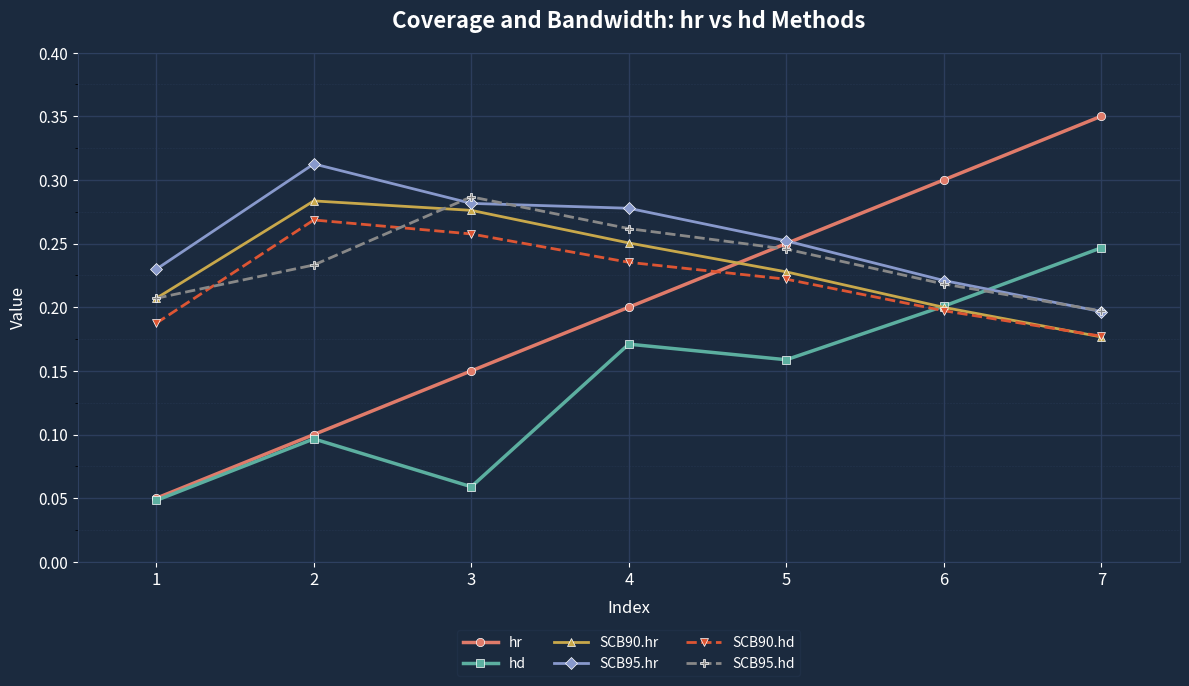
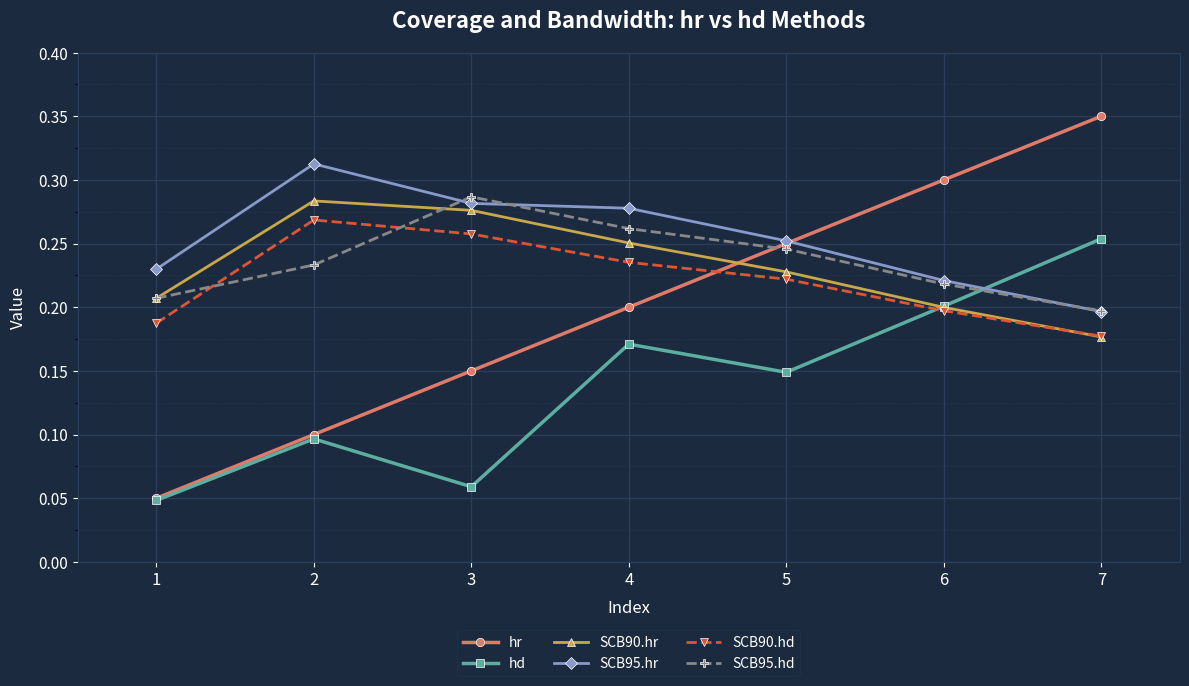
  {
    "hd": {
      "2": 0.097,
      "3": 0.059,
      "4": 0.171,
-     "5": 0.159,
-     "7": 0.247
+     "5": 0.149,
+     "7": 0.254
    },
    "SCB95.hr": {
      "1": 0.230,
      "2": 0.313,
      "3": 0.282,
      "4": 0.278,
      "5": 0.252,
      "6": 0.221
    },
    "SCB90.hd": {
      "1": 0.187,
      "2": 0.269,
      "3": 0.258,
      "4": 0.235,
      "5": 0.222,
      "6": 0.197
    },
    "SCB95.hd": {
      "2": 0.233,
      "3": 0.287,
      "4": 0.262,
      "5": 0.246,
      "6": 0.218
    }
  }
